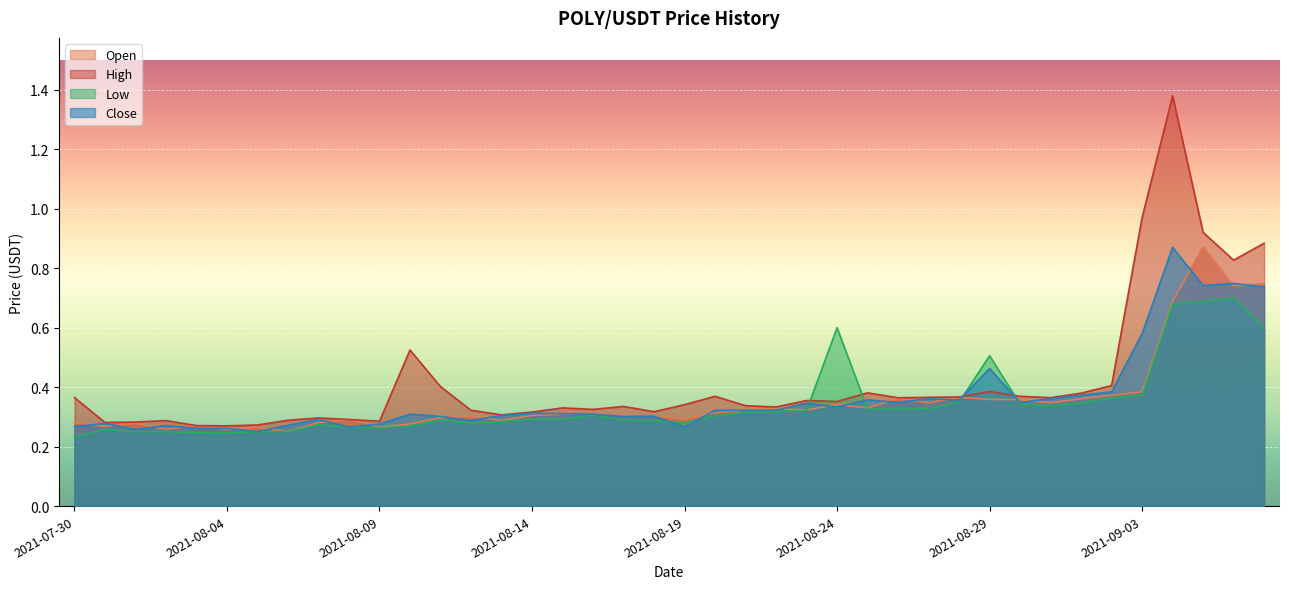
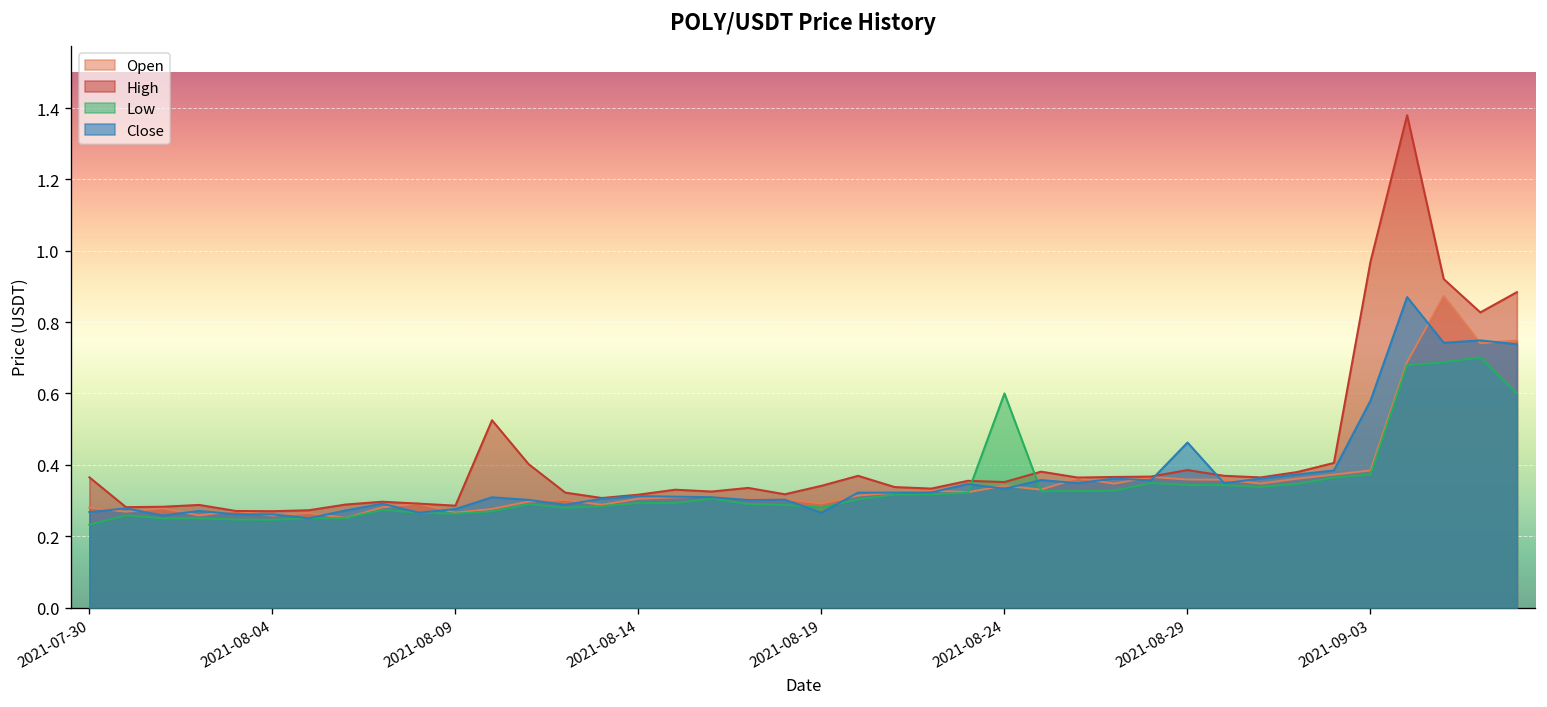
  {
    "Low": {
      "2021-07-30": 0.23,
      "2021-08-04": 0.25,
      "2021-08-14": 0.29,
      "2021-08-19": 0.28,
      "2021-08-24": 0.60,
-     "2021-08-29": 0.51,
+     "2021-08-29": 0.34,
      "2021-09-03": 0.37
    },
    "Close": {
      "2021-07-30": 0.27,
      "2021-08-09": 0.28,
      "2021-08-19": 0.27,
      "2021-08-24": 0.33,
      "2021-08-29": 0.46,
      "2021-09-03": 0.58
    }
  }
